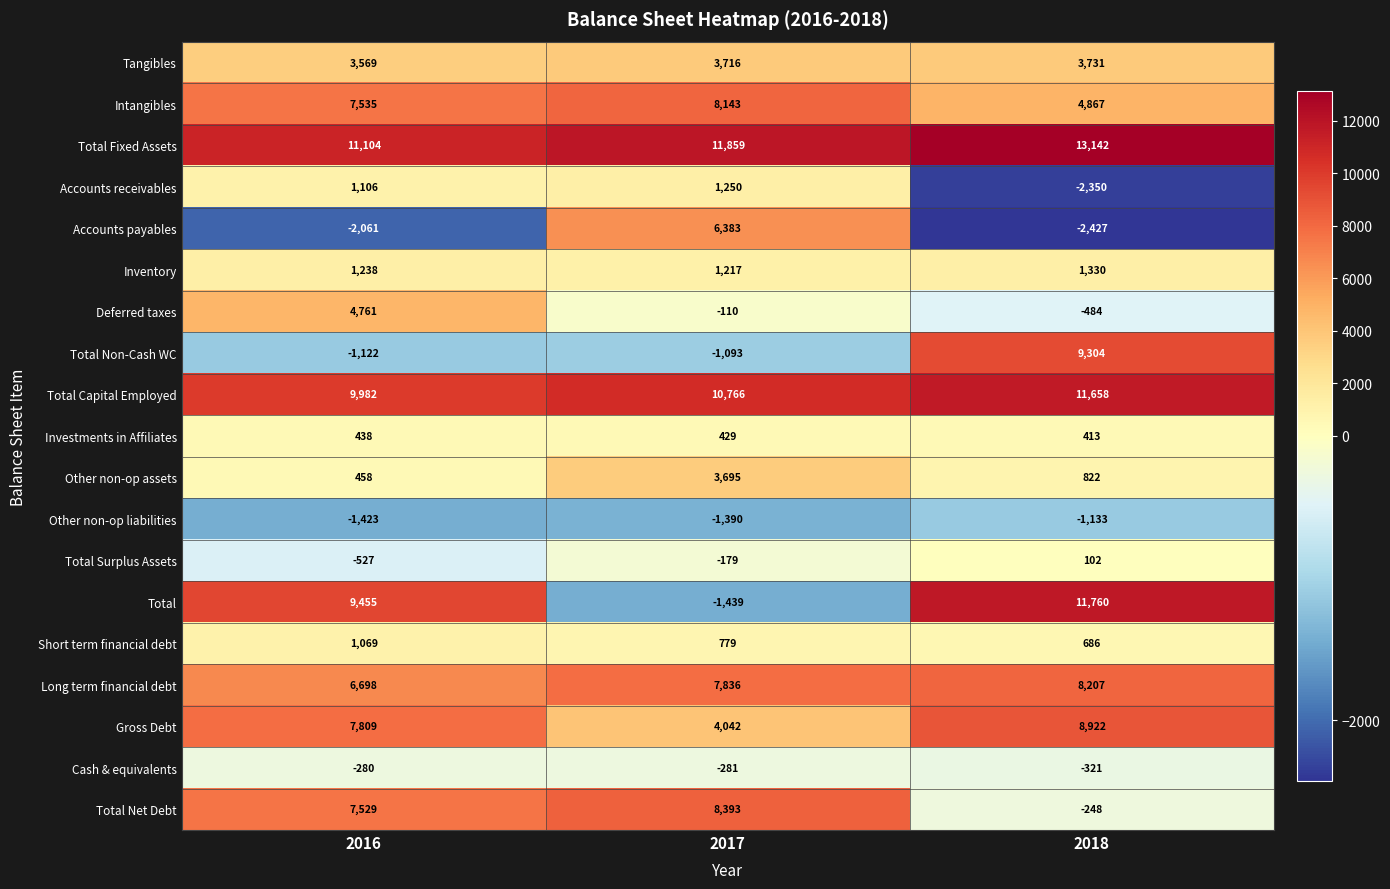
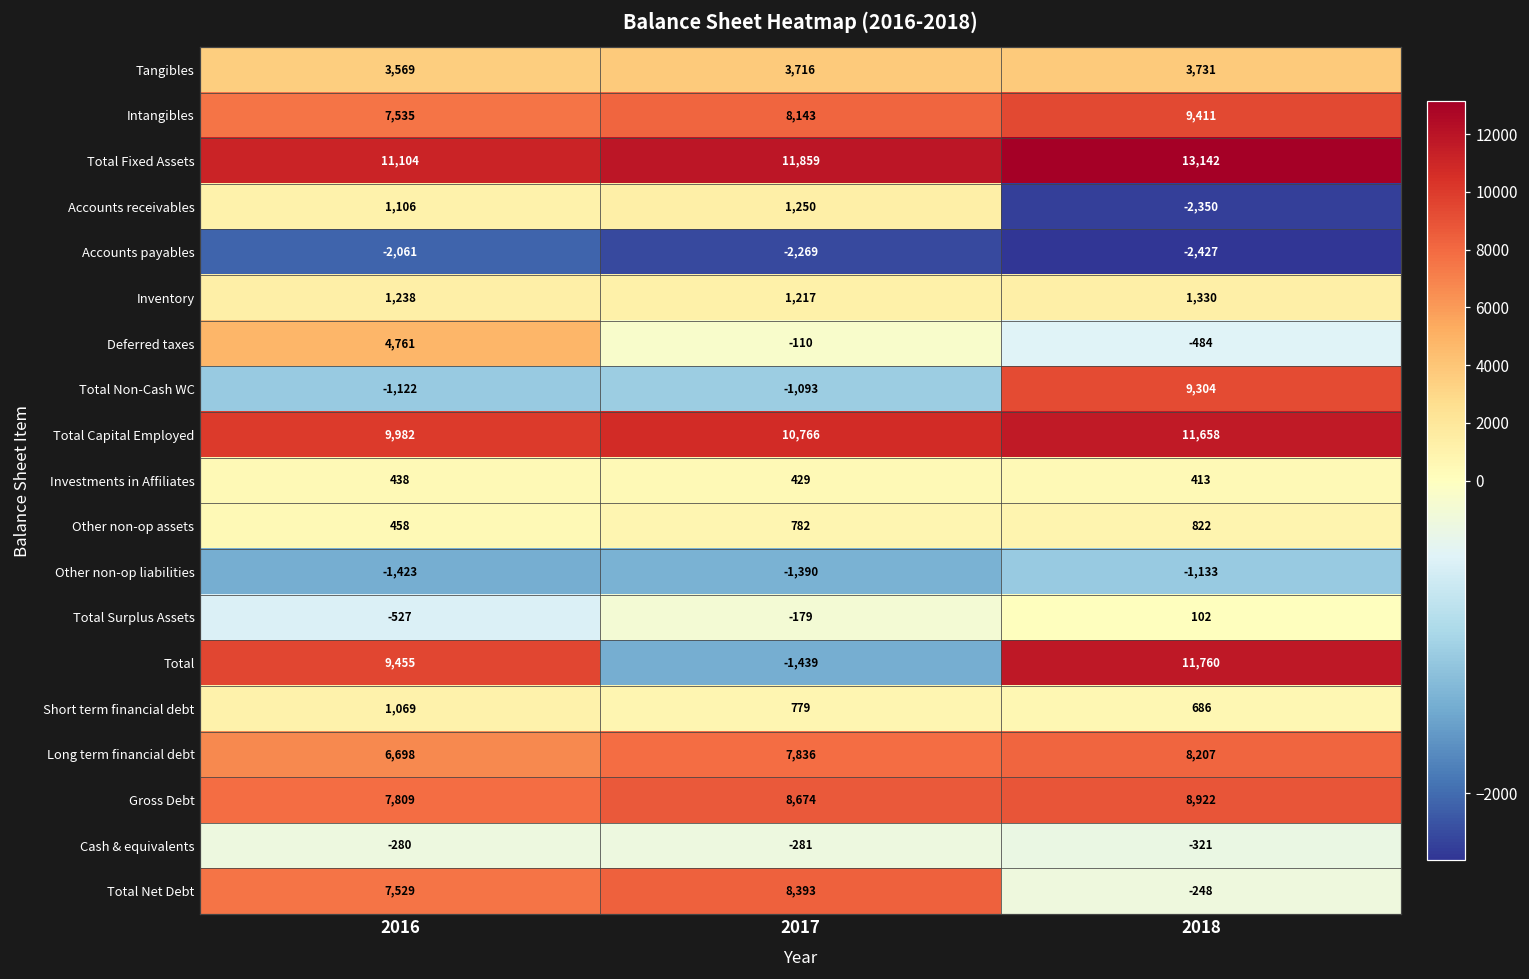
  {
    "Tangibles": {
      "2016": "3,569",
      "2017": "3,716",
      "2018": "3,731"
    },
    "Intangibles": {
      "2016": "7,535",
      "2017": "8,143",
-     "2018": "4,867"
+     "2018": "9,411"
    },
    "Total Fixed Assets": {
      "2016": "11,104",
      "2017": "11,859",
      "2018": "13,142"
    },
    "Accounts receivables": {
      "2016": "1,106",
      "2017": "1,250",
      "2018": "-2,350"
    },
    "Accounts payables": {
      "2016": "-2,061",
-     "2017": "6,383",
+     "2017": "-2,269",
      "2018": "-2,427"
    },
    "Inventory": {
      "2016": "1,238",
      "2017": "1,217",
      "2018": "1,330"
    },
    "Deferred taxes": {
      "2016": "4,761",
      "2017": "-110",
      "2018": "-484"
    },
    "Total Non-Cash WC": {
      "2016": "-1,122",
      "2017": "-1,093",
      "2018": "9,304"
    },
    "Total Capital Employed": {
      "2016": "9,982",
      "2017": "10,766",
      "2018": "11,658"
    },
    "Investments in Affiliates": {
      "2016": "438",
      "2017": "429",
      "2018": "413"
    },
    "Other non-op assets": {
      "2016": "458",
-     "2017": "3,695",
+     "2017": "782",
      "2018": "822"
    },
    "Other non-op liabilities": {
      "2016": "-1,423",
      "2017": "-1,390",
      "2018": "-1,133"
    },
    "Total Surplus Assets": {
      "2016": "-527",
      "2017": "-179",
      "2018": "102"
    },
    "Total": {
      "2016": "9,455",
      "2017": "-1,439",
      "2018": "11,760"
    },
    "Short term financial debt": {
      "2016": "1,069",
      "2017": "779",
      "2018": "686"
    },
    "Long term financial debt": {
      "2016": "6,698",
      "2017": "7,836",
      "2018": "8,207"
    },
    "Gross Debt": {
      "2016": "7,809",
-     "2017": "4,042",
+     "2017": "8,674",
      "2018": "8,922"
    },
    "Cash & equivalents": {
      "2016": "-280",
      "2017": "-281",
      "2018": "-321"
    },
    "Total Net Debt": {
      "2016": "7,529",
      "2017": "8,393",
      "2018": "-248"
    }
  }
